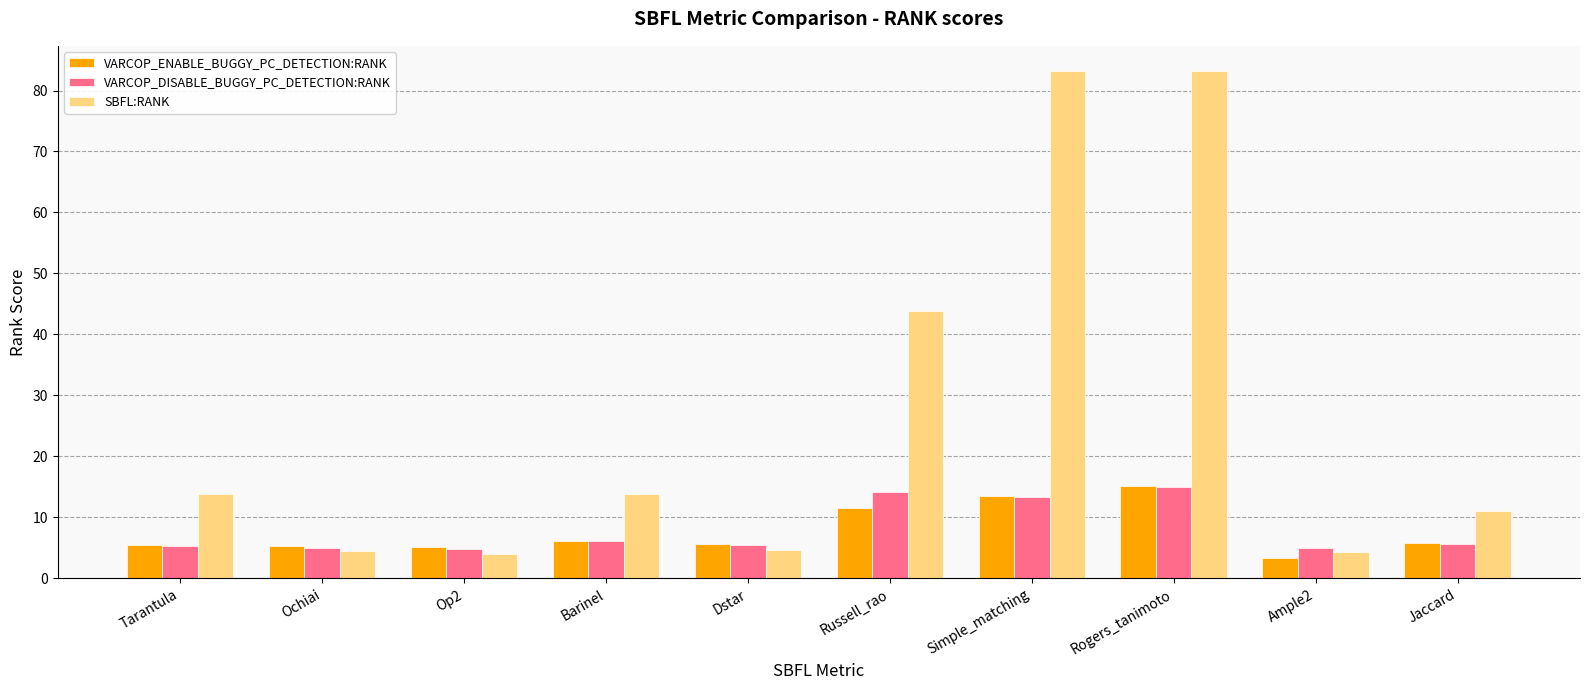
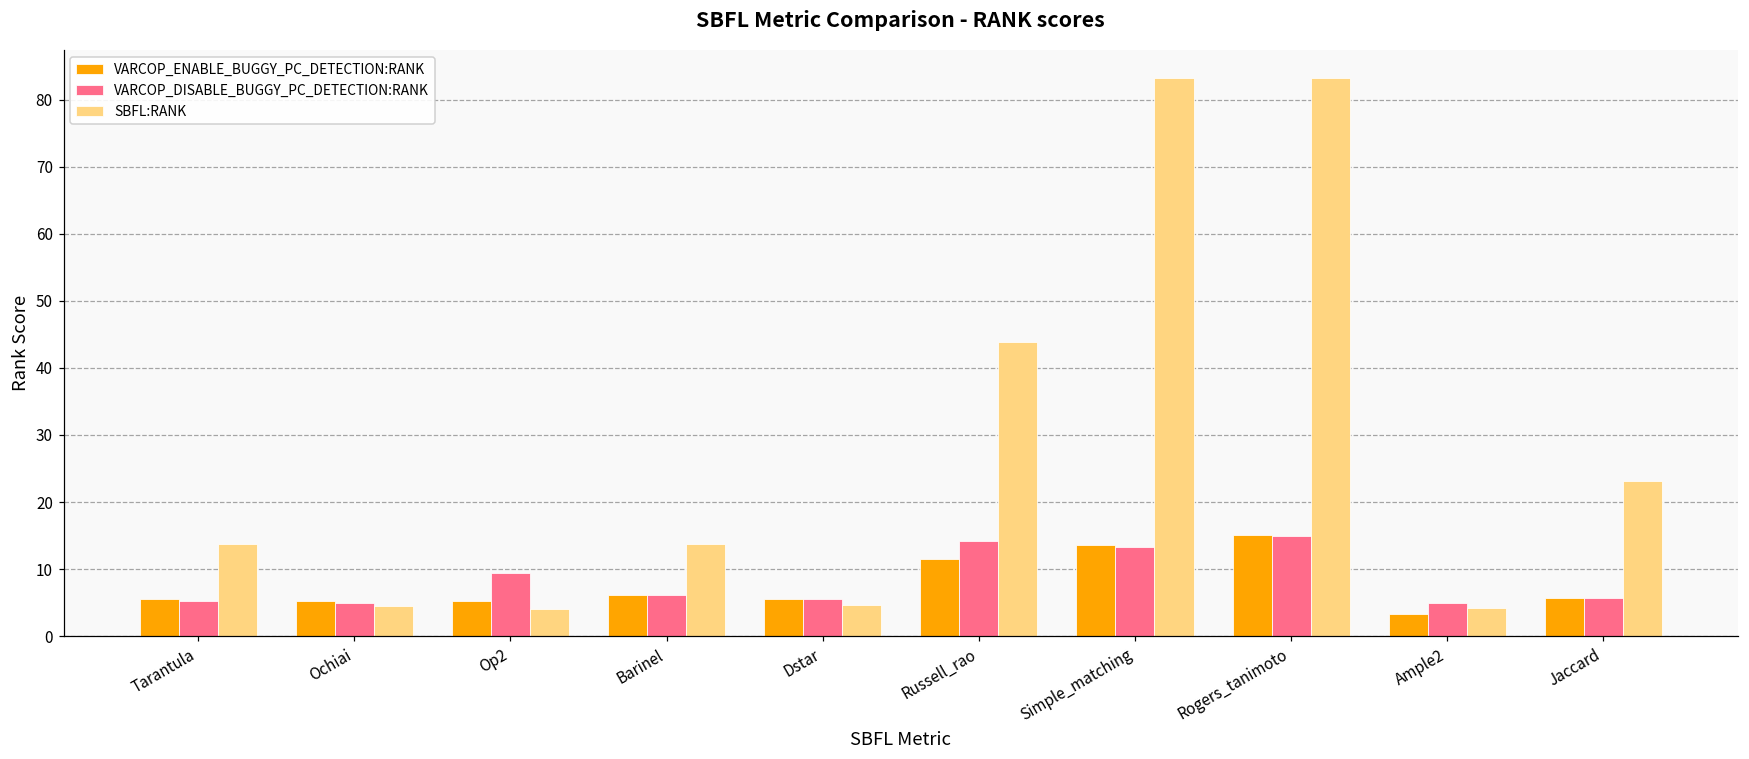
  {
    "VARCOP_ENABLE_BUGGY_PC_DETECTION:RANK": {
      "Tarantula": 6,
      "Ochiai": 5,
      "Op2": 5,
      "Barinel": 6,
      "Dstar": 6,
      "Russell_rao": 12,
      "Simple_matching": 14,
      "Rogers_tanimoto": 15,
      "Ample2": 3,
      "Jaccard": 6
    },
    "VARCOP_DISABLE_BUGGY_PC_DETECTION:RANK": {
      "Tarantula": 5,
      "Ochiai": 5,
-     "Op2": 5,
+     "Op2": 9,
      "Barinel": 6,
      "Dstar": 6,
      "Russell_rao": 14,
      "Simple_matching": 13,
      "Rogers_tanimoto": 15,
      "Ample2": 5,
      "Jaccard": 6
    },
    "SBFL:RANK": {
      "Tarantula": 14,
      "Ochiai": 5,
      "Op2": 4,
      "Barinel": 14,
      "Dstar": 5,
      "Russell_rao": 44,
      "Simple_matching": 83,
      "Rogers_tanimoto": 83,
      "Ample2": 4,
-     "Jaccard": 11
+     "Jaccard": 23
    }
  }
